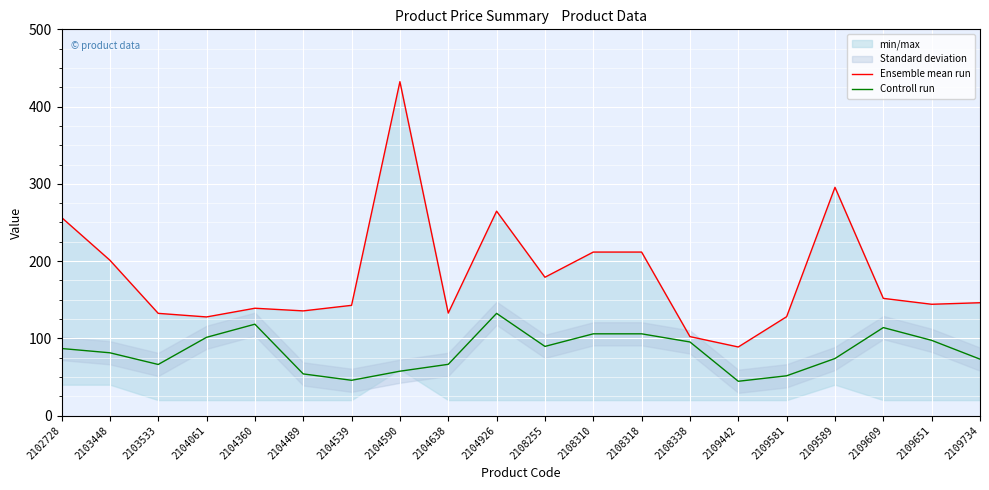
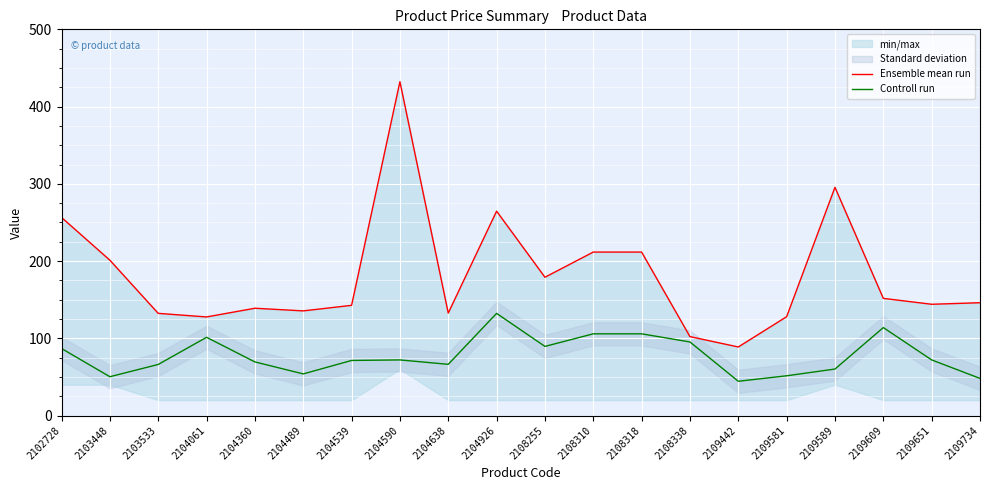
  {
    "Controll run": {
      "2102728": 90,
-     "2103448": 80,
+     "2103448": 50,
      "2103533": 70,
      "2104061": 100,
-     "2104360": 120,
+     "2104360": 70,
      "2104489": 50,
-     "2104539": 50,
-     "2104590": 60,
+     "2104539": 70,
+     "2104590": 70,
      "2104638": 70,
      "2104926": 130,
      "2108255": 90,
      "2108310": 110,
      "2108318": 110,
      "2108338": 100,
      "2109442": 40,
      "2109581": 50,
-     "2109589": 70,
+     "2109589": 60,
      "2109609": 110,
-     "2109651": 100,
-     "2109734": 70
+     "2109651": 70,
+     "2109734": 50
    }
  }
